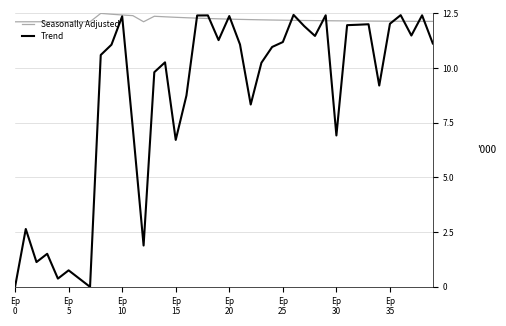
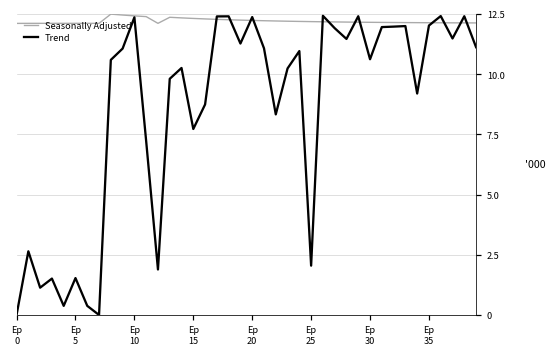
  {
    "Seasonally Adjusted": {
      "Ep 0": 12.1,
      "Ep 5": 12.1,
      "Ep 15": 12.3,
      "Ep 20": 12.2,
      "Ep 25": 12.2,
      "Ep 30": 12.2,
      "Ep 35": 12.1
    },
    "Trend": {
      "Ep 0": 0.0,
-     "Ep 5": 0.8,
-     "Ep 15": 6.7,
+     "Ep 5": 1.5,
+     "Ep 15": 7.7,
      "Ep 20": 12.4,
-     "Ep 25": 11.2,
-     "Ep 30": 6.9,
+     "Ep 25": 2.0,
+     "Ep 30": 10.6,
      "Ep 35": 12.0
    }
  }
